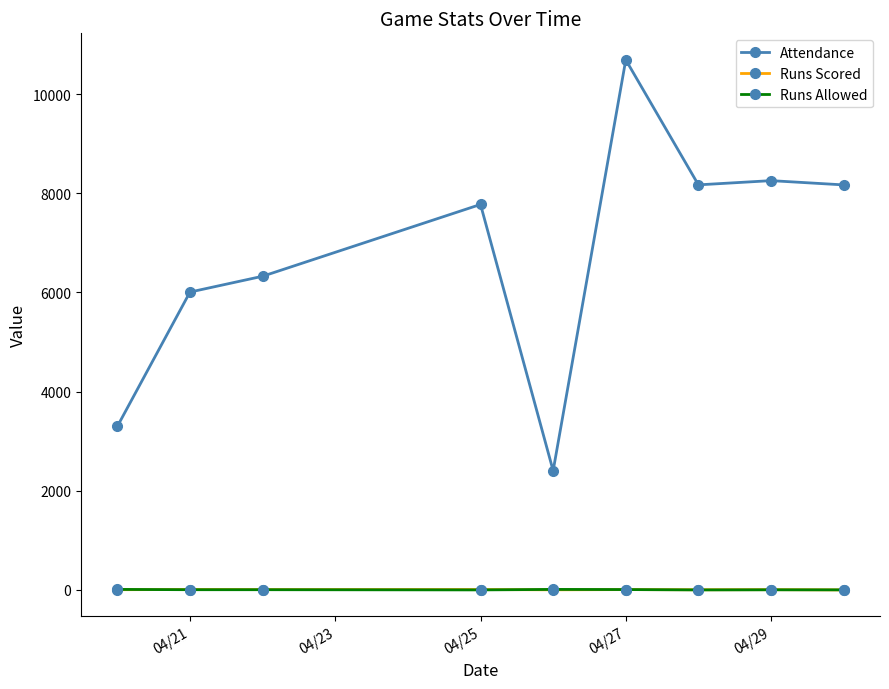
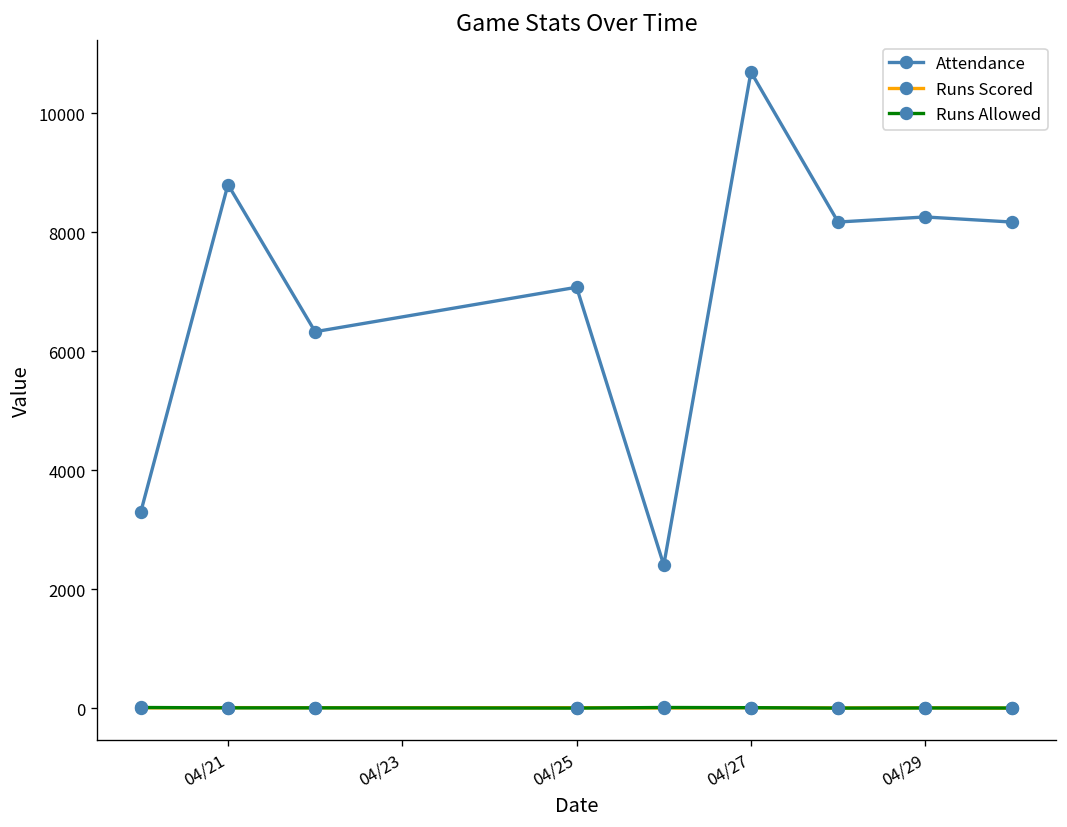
  {
    "Attendance": {
-     "04/21": 6000,
-     "04/25": 7800,
+     "04/21": 8800,
+     "04/25": 7100,
      "04/27": 10700,
      "04/29": 8300
    }
  }
